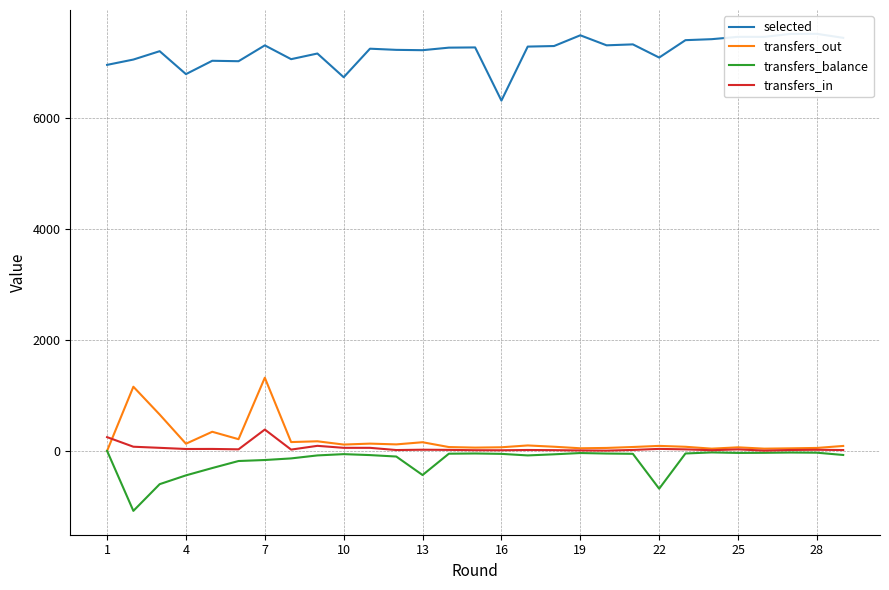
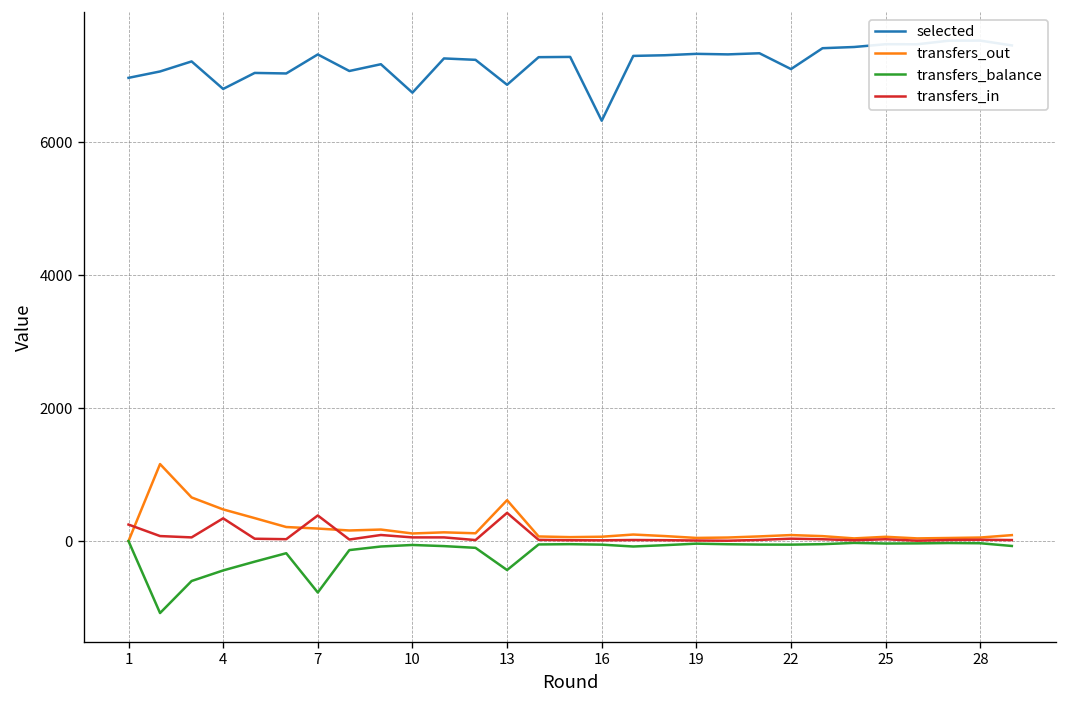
  {
    "selected": {
      "1": 7000,
      "4": 6800,
      "7": 7300,
      "10": 6700,
-     "13": 7200,
+     "13": 6900,
      "16": 6300,
-     "19": 7500,
+     "19": 7300,
      "22": 7100
    },
    "transfers_out": {
-     "4": 100,
-     "7": 1300,
+     "4": 500,
+     "7": 200,
      "10": 100,
-     "13": 200,
+     "13": 600,
      "16": 100,
      "22": 100
    },
    "transfers_balance": {
      "4": -400,
-     "7": -200,
+     "7": -800,
      "10": -100,
      "13": -400,
      "16": -100,
      "19": 0,
-     "22": -700,
+     "22": -100,
      "25": 0,
      "28": 0
    },
    "transfers_in": {
      "1": 200,
-     "4": 0,
+     "4": 300,
      "7": 400,
      "10": 100,
-     "13": 0,
+     "13": 400,
      "16": 0,
      "22": 0
    }
  }
